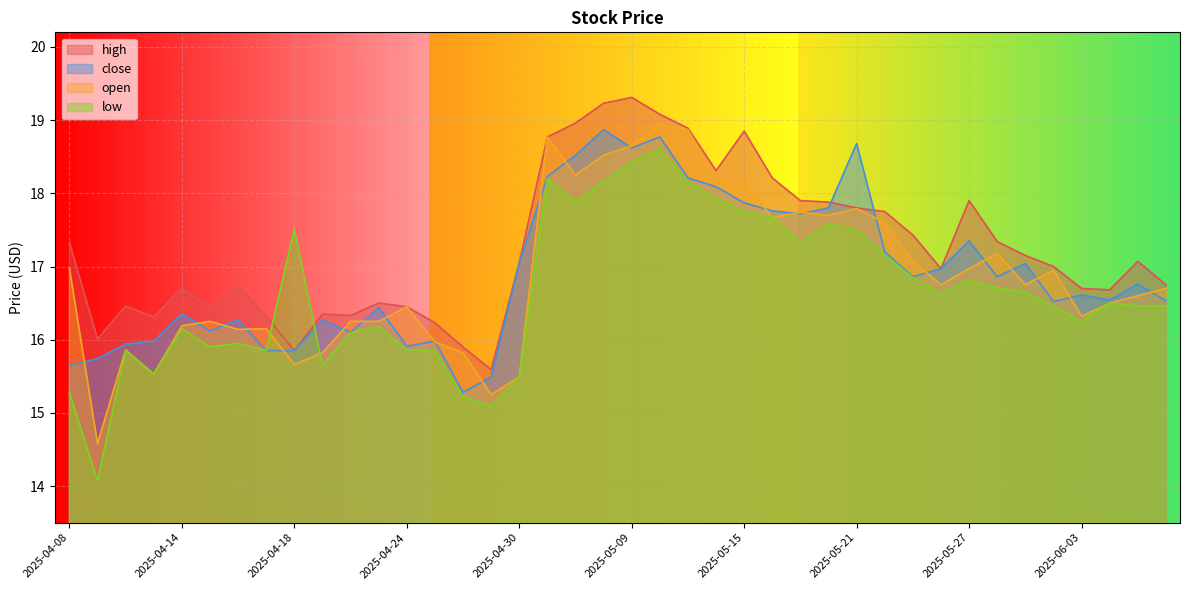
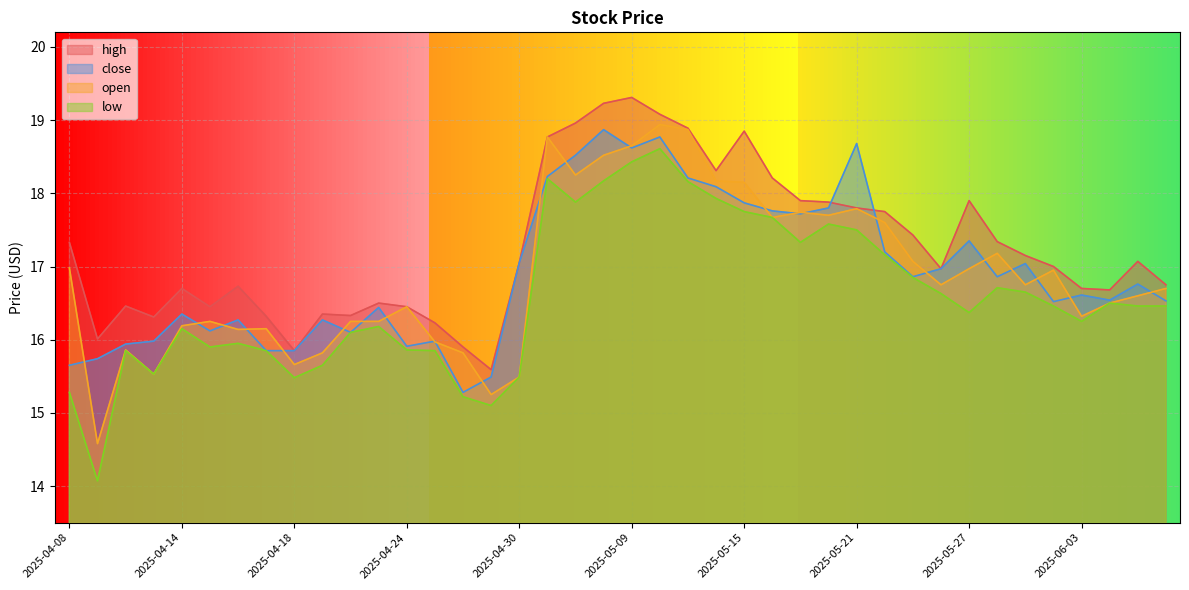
  {
    "high": {
      "2025-04-08": 17.3,
      "2025-04-14": 16.7,
      "2025-05-09": 19.3,
      "2025-05-15": 18.9,
      "2025-05-27": 17.9,
      "2025-06-03": 16.7
    },
    "close": {
      "2025-04-08": 15.7,
      "2025-04-14": 16.4,
      "2025-04-24": 15.9,
      "2025-05-15": 17.9,
      "2025-05-21": 18.7,
      "2025-05-27": 17.4,
      "2025-06-03": 16.6
    },
    "open": {
      "2025-04-08": 17.0,
      "2025-04-14": 16.2,
      "2025-04-18": 15.7,
      "2025-05-15": 18.2,
      "2025-05-27": 17.0,
      "2025-06-03": 16.3
    },
    "low": {
      "2025-04-08": 15.3,
      "2025-04-14": 16.2,
-     "2025-04-18": 17.5,
+     "2025-04-18": 15.5,
      "2025-04-24": 15.9,
      "2025-05-09": 18.4,
      "2025-05-15": 17.8,
      "2025-05-21": 17.5,
-     "2025-05-27": 16.8,
+     "2025-05-27": 16.4,
      "2025-06-03": 16.3
    }
  }
